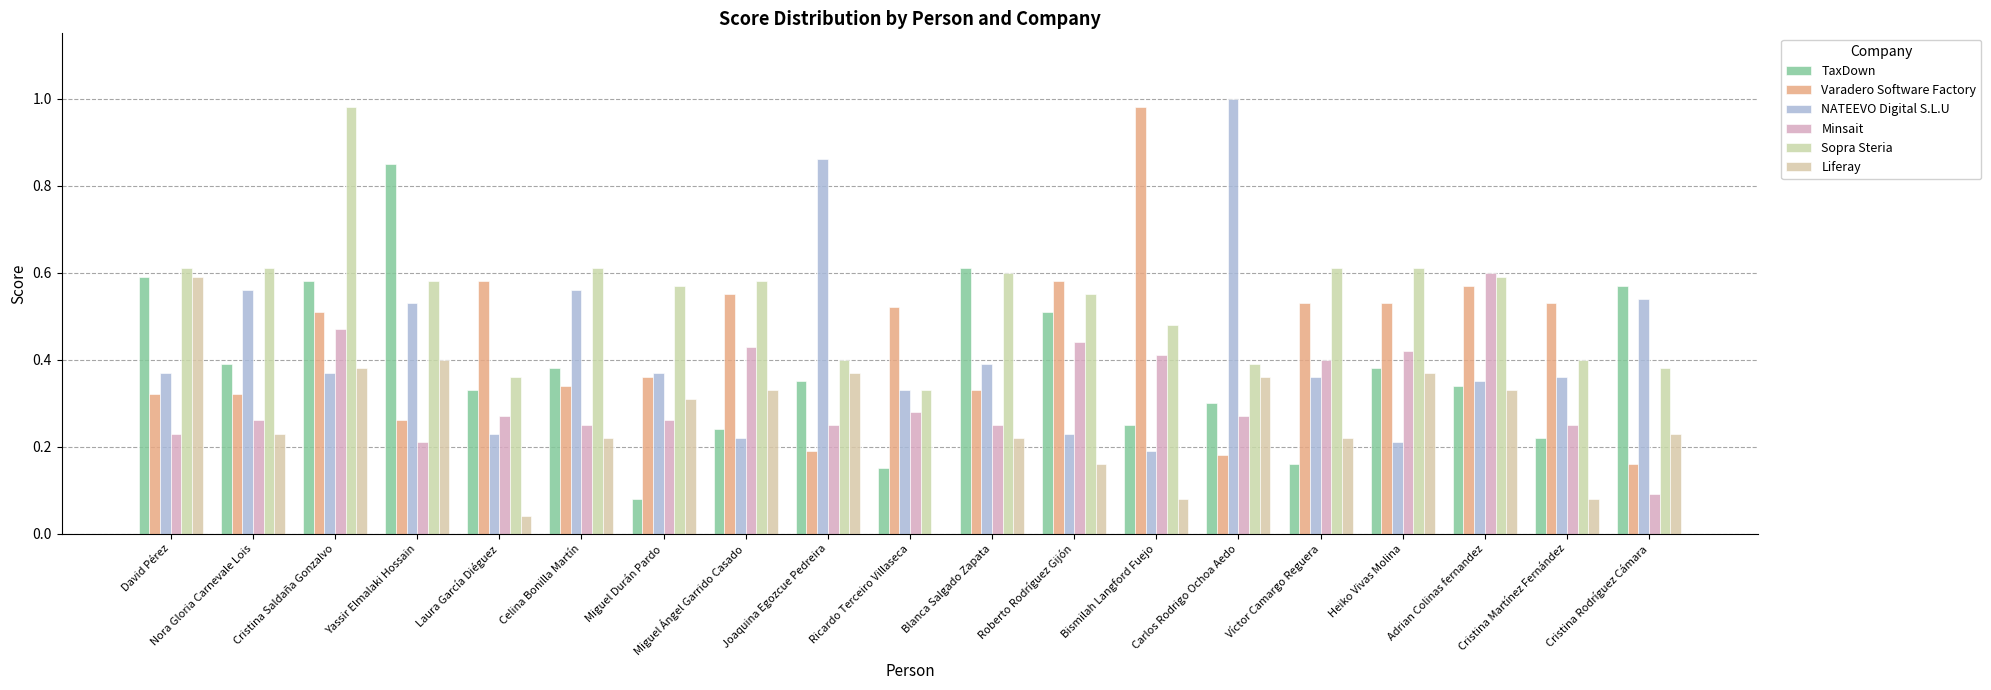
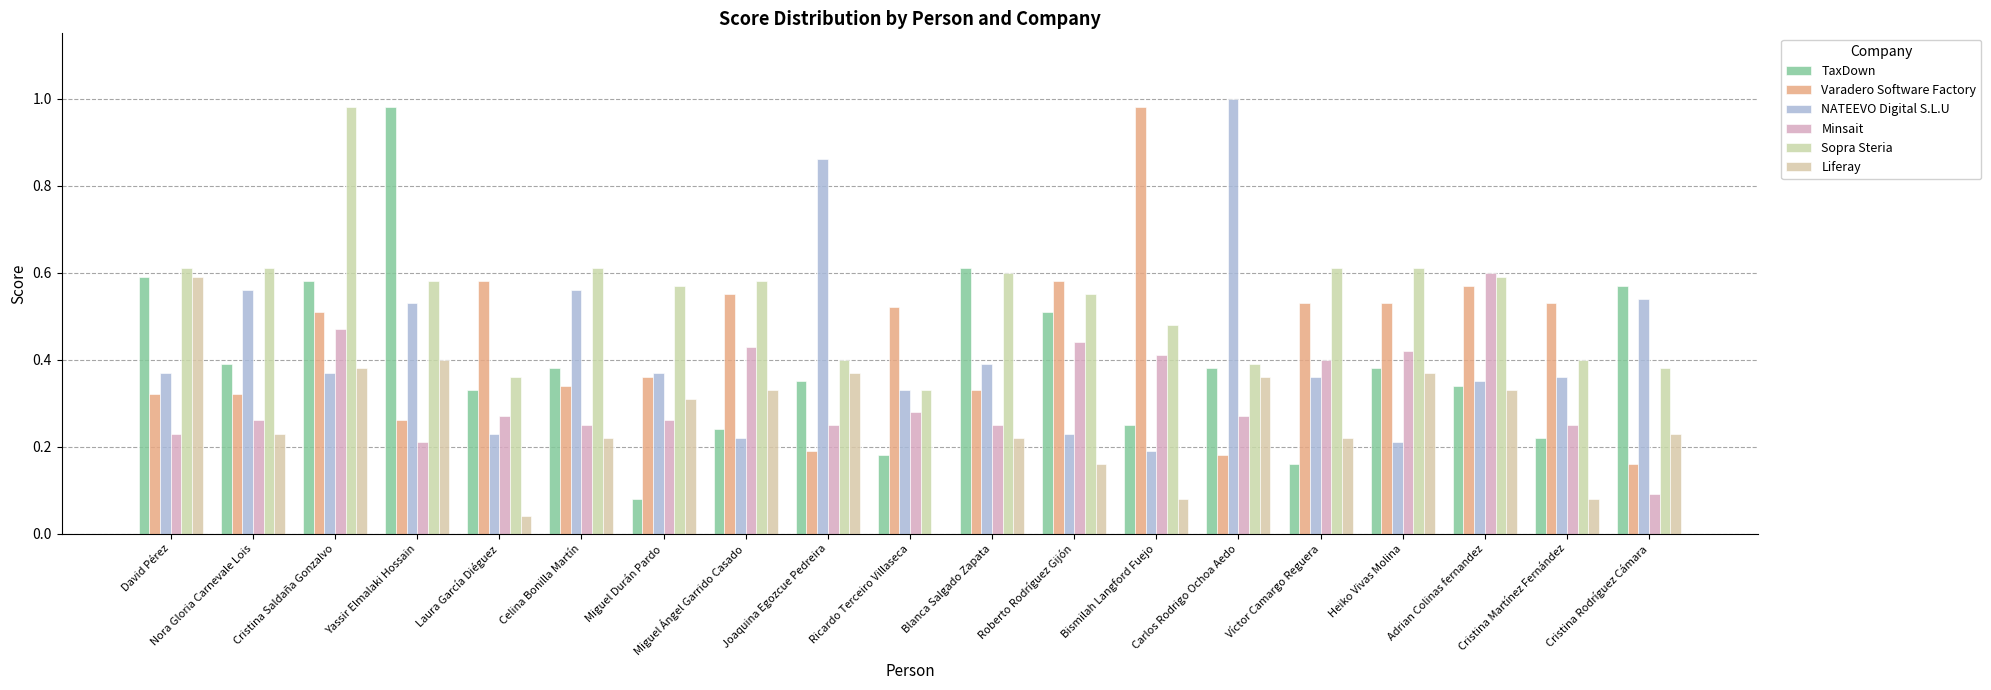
  {
    "TaxDown": {
      "David Pérez": 0.59,
      "Nora Gloria Carnevale Lois": 0.39,
      "Cristina Saldaña Gonzalvo": 0.58,
-     "Yassir Elmalaki Hossain": 0.85,
+     "Yassir Elmalaki Hossain": 0.98,
      "Laura García Diéguez": 0.33,
      "Celina Bonilla Martín": 0.38,
      "Miguel Durán Pardo": 0.08,
      "Miguel Ángel Garrido Casado": 0.24,
      "Joaquina Egozcue Pedreira": 0.35,
-     "Ricardo Terceiro Villaseca": 0.15,
+     "Ricardo Terceiro Villaseca": 0.18,
      "Blanca Salgado Zapata": 0.61,
      "Roberto Rodríguez Gijón": 0.51,
      "Bismilah Langford Fuejo": 0.25,
-     "Carlos Rodrigo Ochoa Aedo": 0.30,
+     "Carlos Rodrigo Ochoa Aedo": 0.38,
      "Víctor Camargo Reguera": 0.16,
      "Heiko Vivas Molina": 0.38,
      "Adrian Colinas fernandez": 0.34,
      "Cristina Martínez Fernández": 0.22,
      "Cristina Rodríguez Cámara": 0.57
    }
  }
